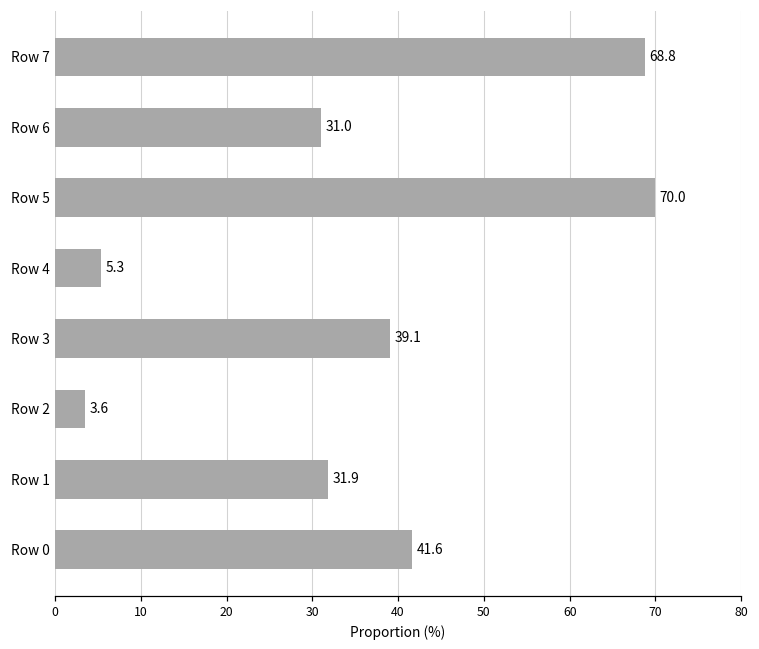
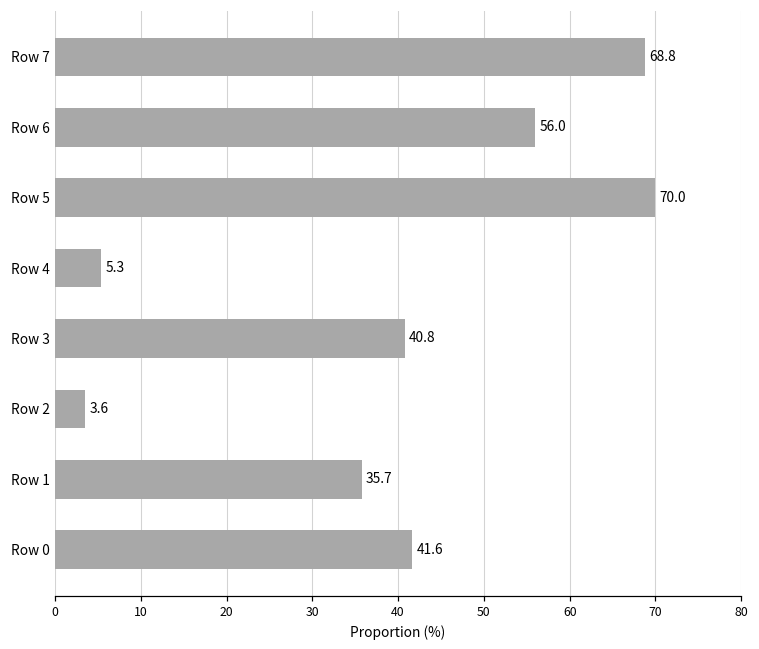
  {
    "Row 7": 68.8,
-   "Row 6": 31.0,
+   "Row 6": 56.0,
    "Row 5": 70.0,
    "Row 4": 5.3,
-   "Row 3": 39.1,
+   "Row 3": 40.8,
    "Row 2": 3.6,
-   "Row 1": 31.9,
+   "Row 1": 35.7,
    "Row 0": 41.6
  }
